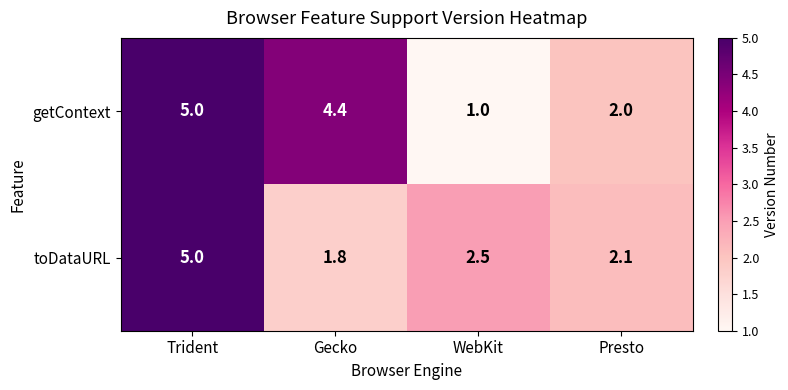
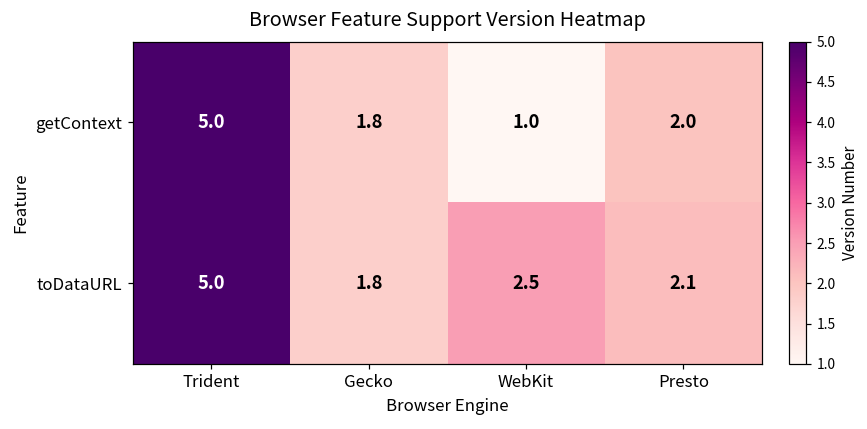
  {
    "getContext": {
      "Trident": 5.0,
-     "Gecko": 4.4,
+     "Gecko": 1.8,
      "WebKit": 1.0,
      "Presto": 2.0
    },
    "toDataURL": {
      "Trident": 5.0,
      "Gecko": 1.8,
      "WebKit": 2.5,
      "Presto": 2.1
    }
  }
